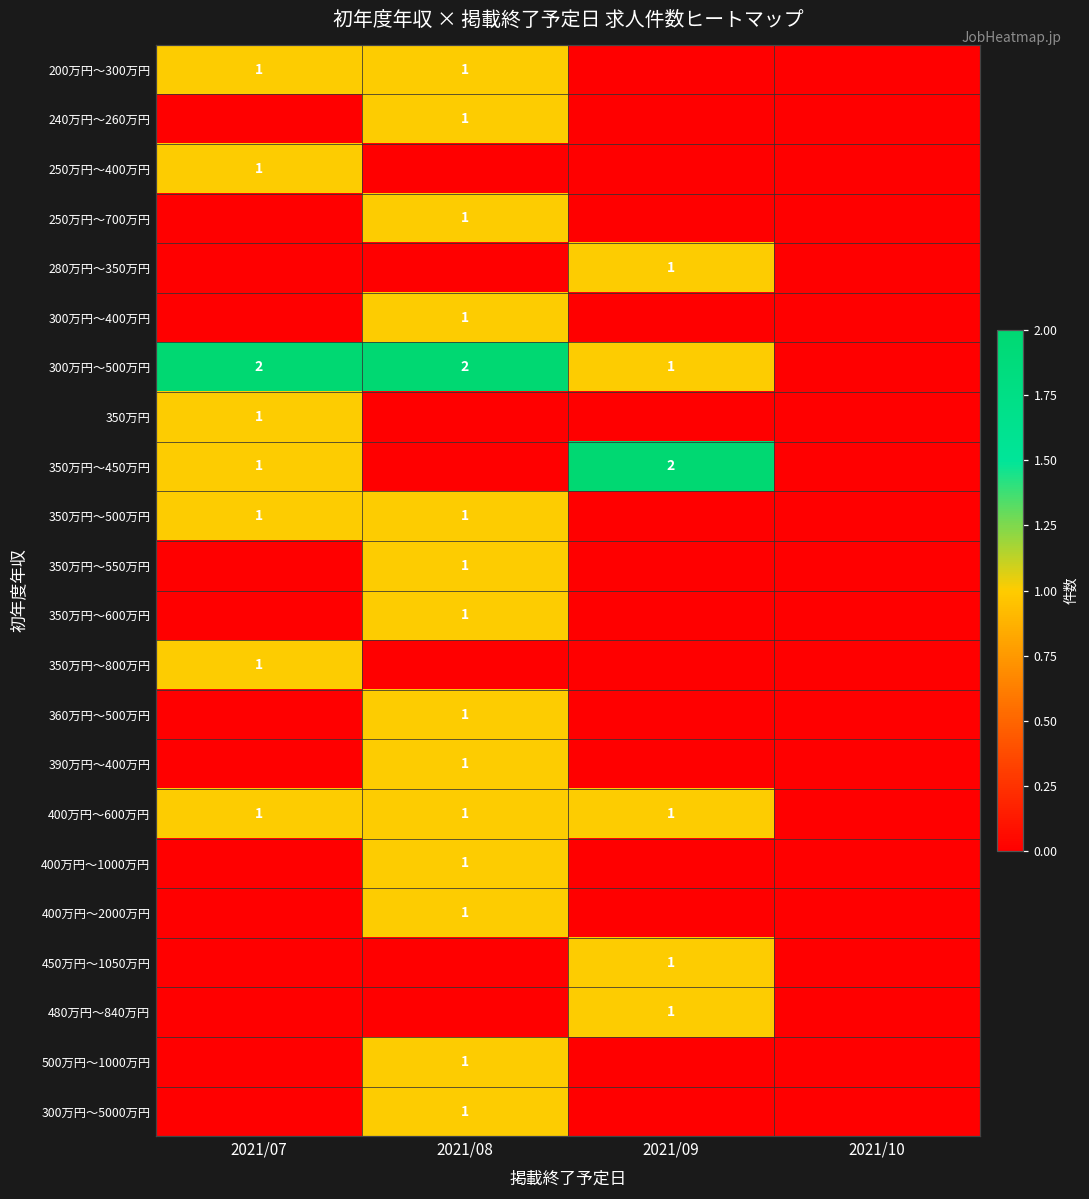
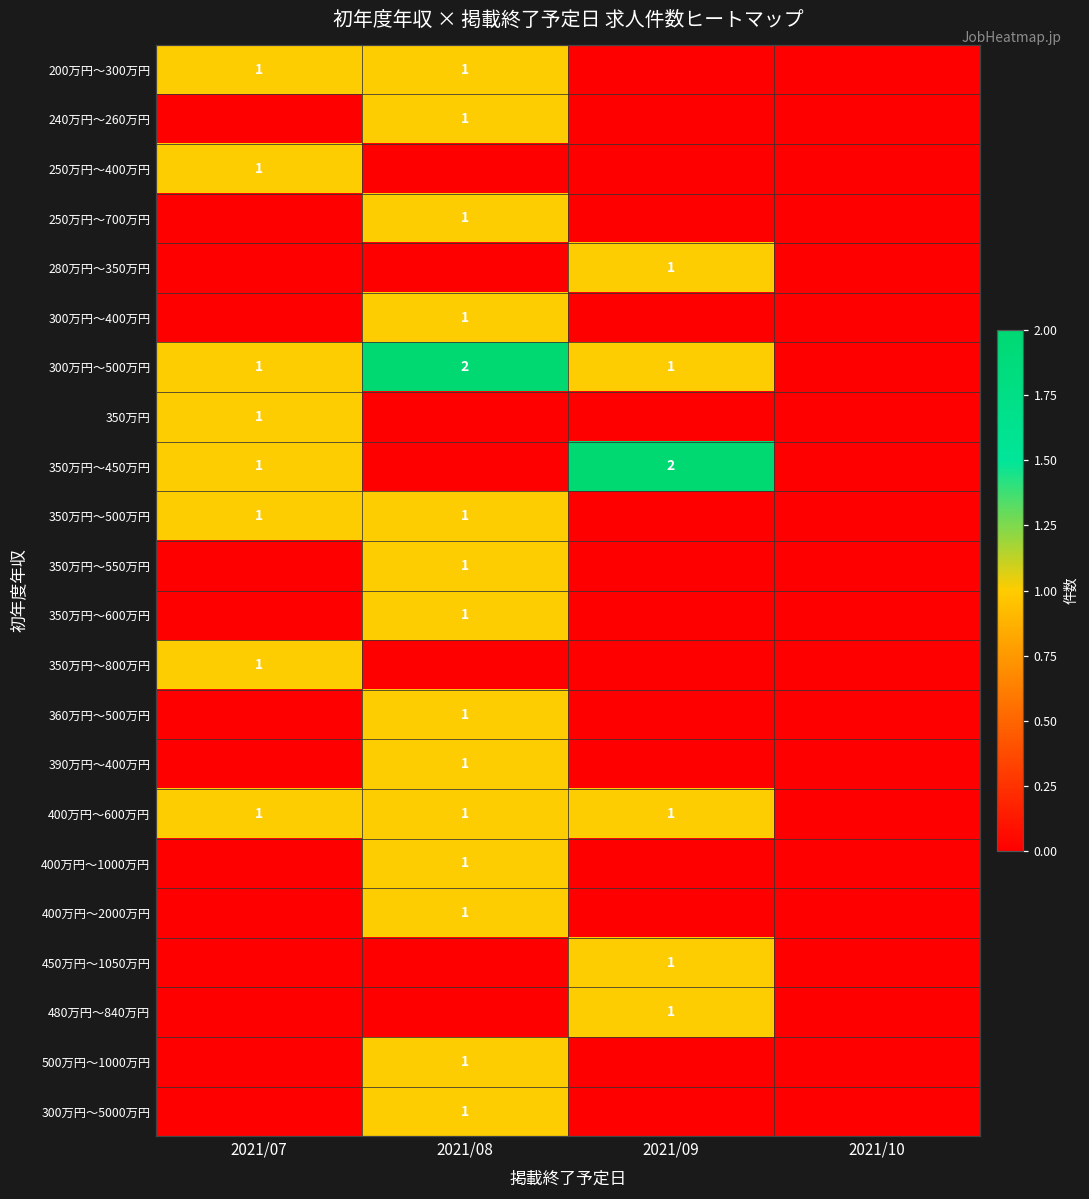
  {
    "200万円～300万円": {
      "2021/07": 1,
      "2021/08": 1
    },
    "240万円～260万円": {
      "2021/08": 1
    },
    "250万円～400万円": {
      "2021/07": 1
    },
    "250万円～700万円": {
      "2021/08": 1
    },
    "280万円～350万円": {
      "2021/09": 1
    },
    "300万円～400万円": {
      "2021/08": 1
    },
    "300万円～500万円": {
-     "2021/07": 2,
+     "2021/07": 1,
      "2021/08": 2,
      "2021/09": 1
    },
    "350万円": {
      "2021/07": 1
    },
    "350万円～450万円": {
      "2021/07": 1,
      "2021/09": 2
    },
    "350万円～500万円": {
      "2021/07": 1,
      "2021/08": 1
    },
    "350万円～550万円": {
      "2021/08": 1
    },
    "350万円～600万円": {
      "2021/08": 1
    },
    "350万円～800万円": {
      "2021/07": 1
    },
    "360万円～500万円": {
      "2021/08": 1
    },
    "390万円～400万円": {
      "2021/08": 1
    },
    "400万円～600万円": {
      "2021/07": 1,
      "2021/08": 1,
      "2021/09": 1
    },
    "400万円～1000万円": {
      "2021/08": 1
    },
    "400万円～2000万円": {
      "2021/08": 1
    },
    "450万円～1050万円": {
      "2021/09": 1
    },
    "480万円～840万円": {
      "2021/09": 1
    },
    "500万円～1000万円": {
      "2021/08": 1
    },
    "300万円～5000万円": {
      "2021/08": 1
    }
  }
